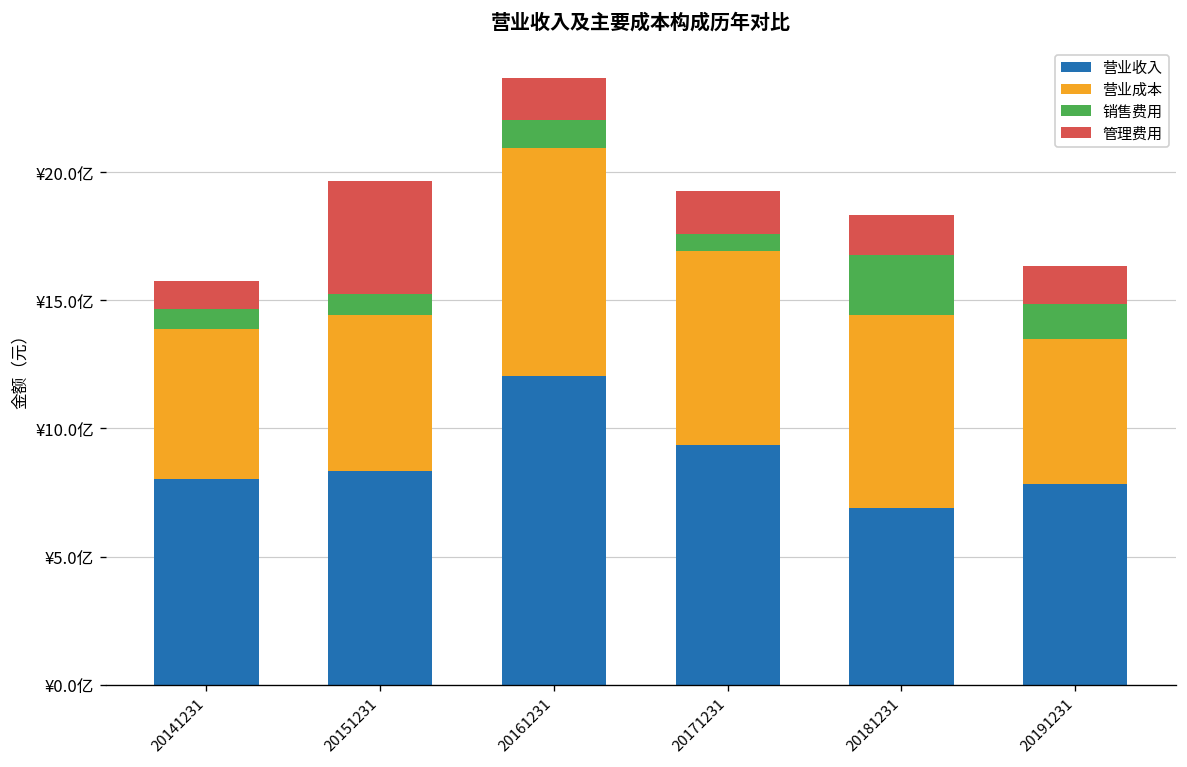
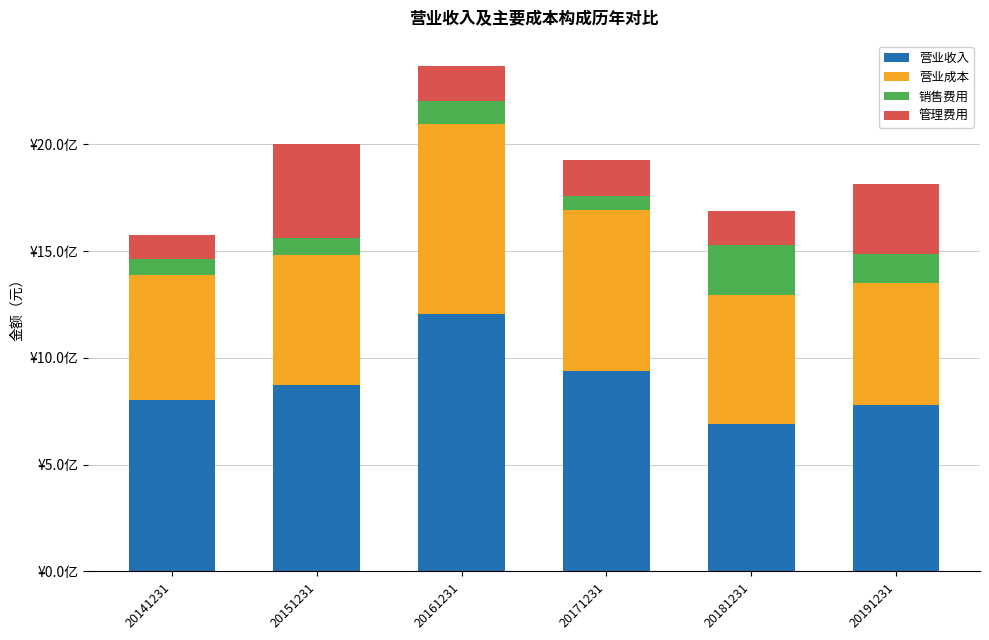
  {
    "营业收入": {
      "20141231": "¥8.0亿",
-     "20151231": "¥8.3亿",
+     "20151231": "¥8.7亿",
      "20161231": "¥12.0亿",
      "20171231": "¥9.4亿",
      "20181231": "¥6.9亿",
      "20191231": "¥7.8亿"
    },
    "营业成本": {
      "20141231": "¥5.9亿",
      "20151231": "¥6.1亿",
      "20161231": "¥8.9亿",
      "20171231": "¥7.6亿",
-     "20181231": "¥7.5亿",
+     "20181231": "¥6.0亿",
      "20191231": "¥5.7亿"
    },
    "销售费用": {
      "20141231": "¥0.8亿",
      "20151231": "¥0.8亿",
      "20161231": "¥1.1亿",
      "20171231": "¥0.7亿",
      "20181231": "¥2.4亿",
      "20191231": "¥1.4亿"
    },
    "管理费用": {
      "20141231": "¥1.1亿",
      "20151231": "¥4.4亿",
      "20161231": "¥1.6亿",
      "20171231": "¥1.7亿",
      "20181231": "¥1.6亿",
-     "20191231": "¥1.5亿"
+     "20191231": "¥3.3亿"
    }
  }
